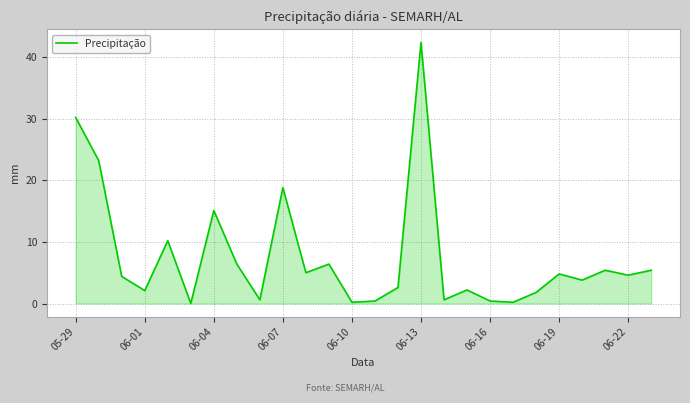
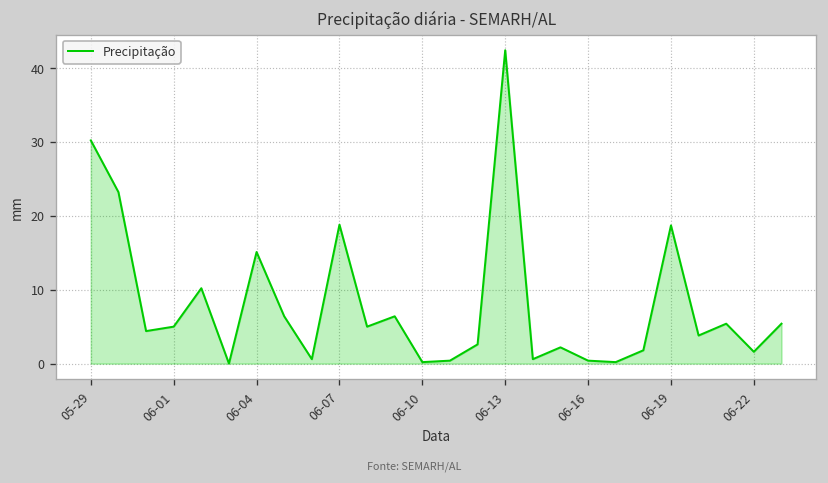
  {
    "05-29": 30,
-   "06-01": 2,
+   "06-01": 5,
    "06-04": 15,
    "06-07": 19,
    "06-10": 0,
    "06-13": 42,
    "06-16": 0,
-   "06-19": 5,
-   "06-22": 5
+   "06-19": 19,
+   "06-22": 2
  }
